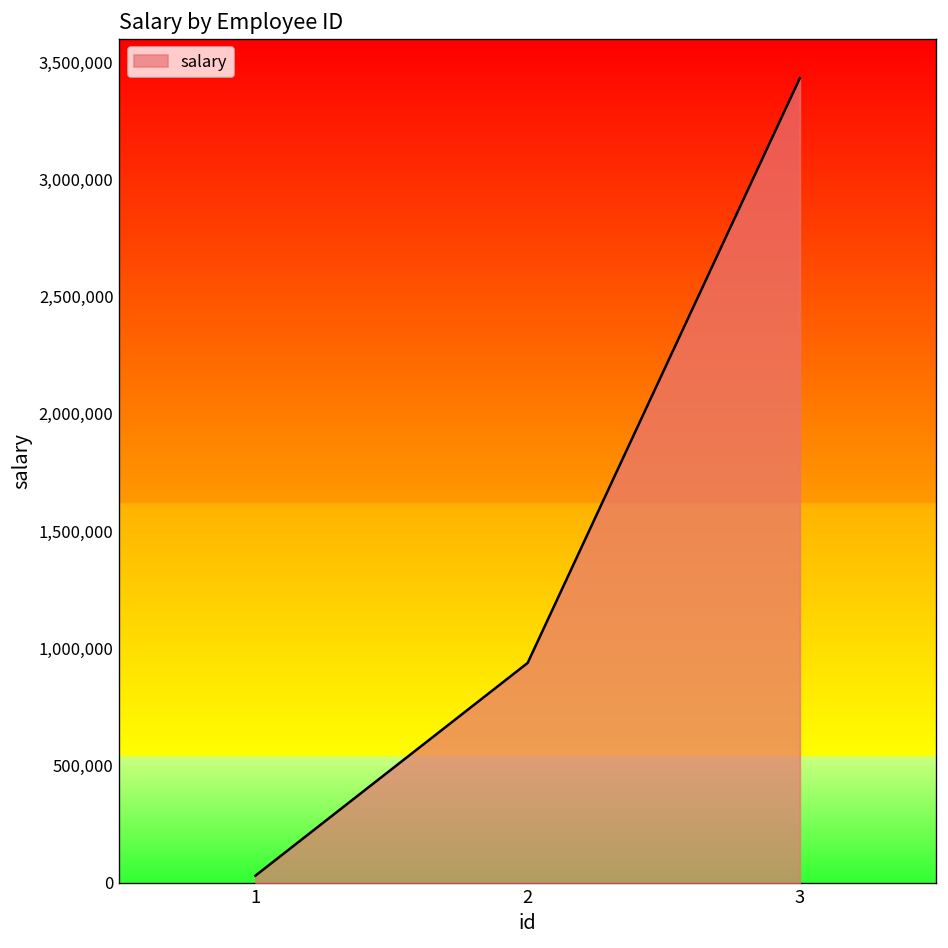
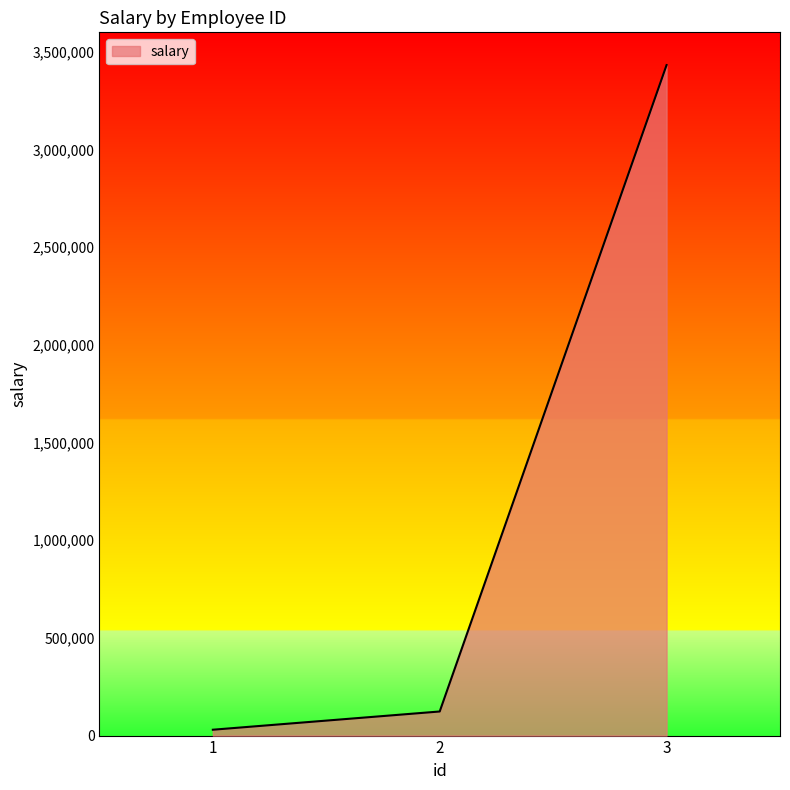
  {
    "1": "30,000",
-   "2": "940,000",
+   "2": "120,000",
    "3": "3,430,000"
  }
